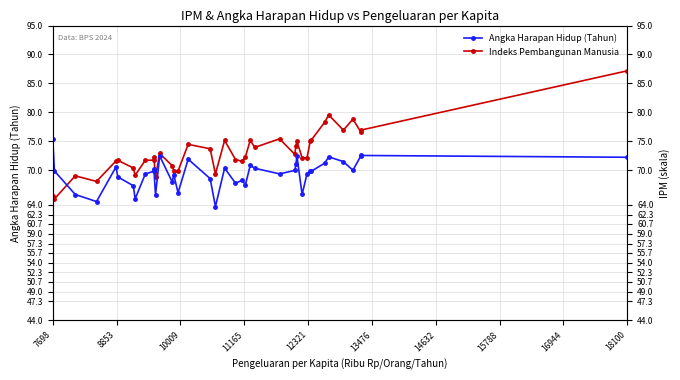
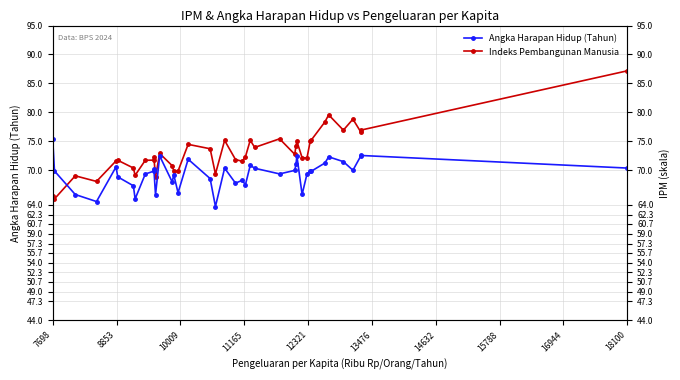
  {
    "Indeks Pembangunan Manusia": {
      "7698": 66,
      "18100": 87
    },
    "Angka Harapan Hidup (Tahun)": {
      "7698": 75,
-     "18100": 72
+     "18100": 70
    }
  }
